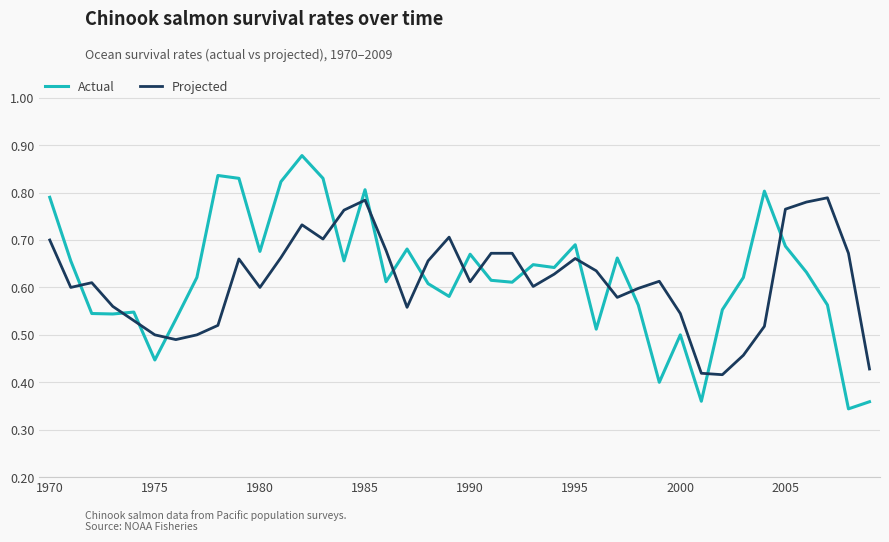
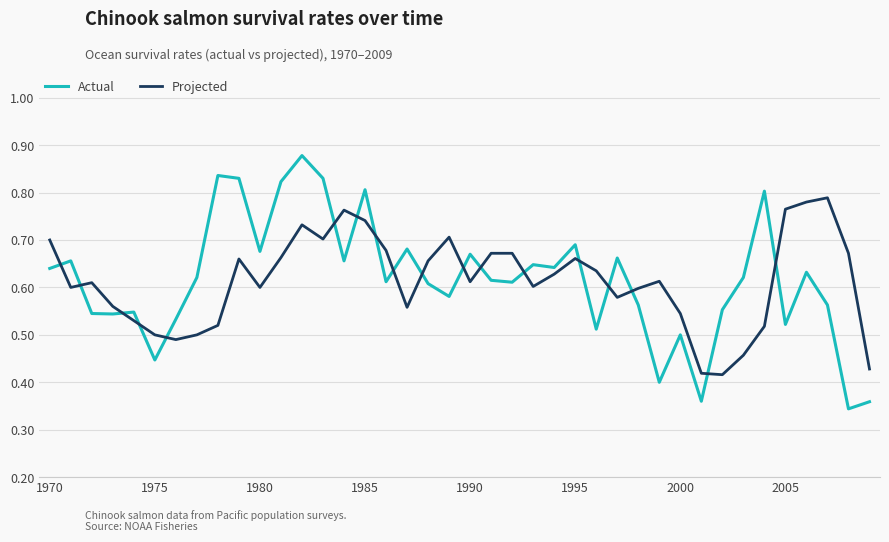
  {
    "Actual": {
-     "1970": 0.79,
+     "1970": 0.64,
      "1975": 0.45,
      "1980": 0.68,
      "1985": 0.81,
      "1990": 0.67,
      "1995": 0.69,
      "2000": 0.50,
-     "2005": 0.69
+     "2005": 0.52
    },
    "Projected": {
      "1970": 0.70,
      "1975": 0.50,
      "1980": 0.60,
-     "1985": 0.78,
+     "1985": 0.74,
      "1990": 0.61,
      "1995": 0.66,
      "2000": 0.55,
      "2005": 0.77
    }
  }
